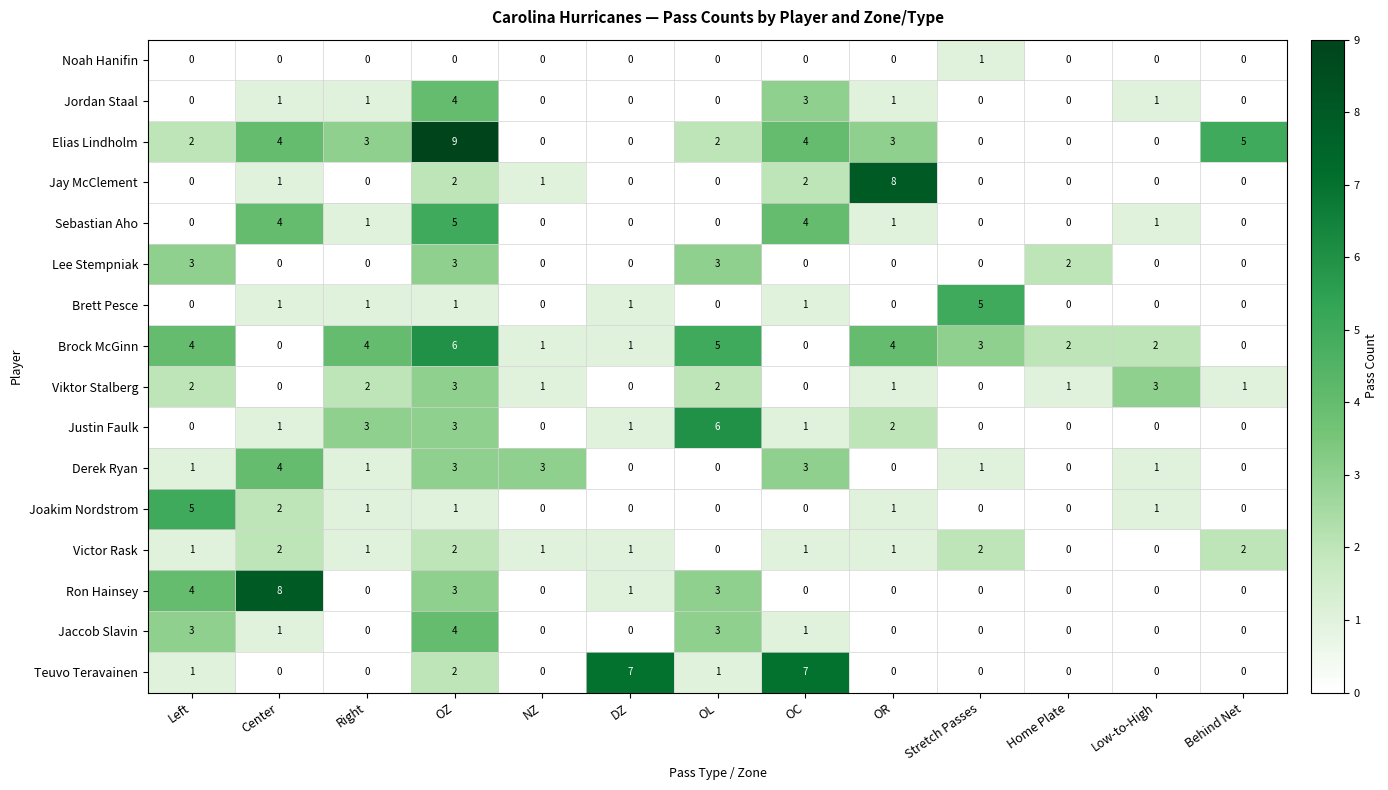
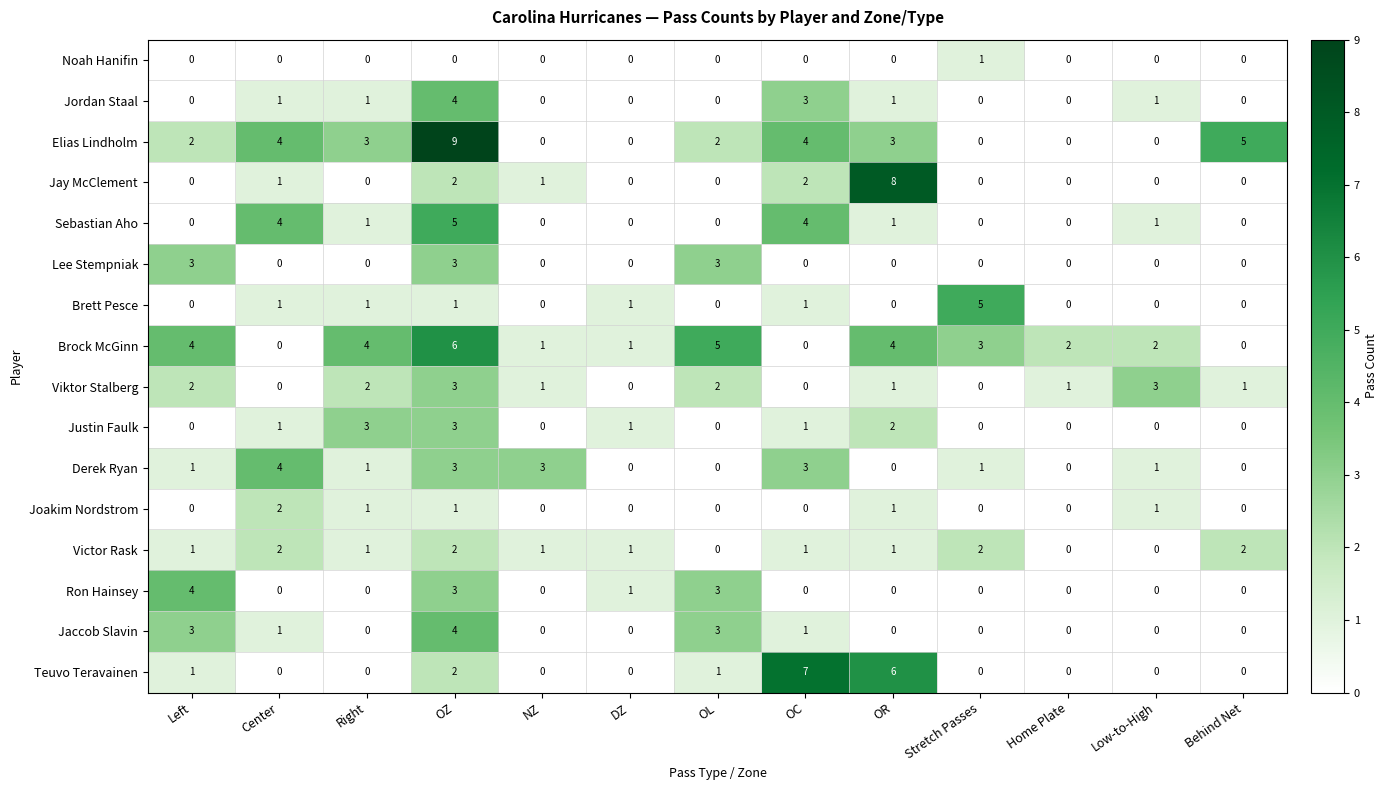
  {
    "Lee Stempniak": {
      "Left": 3,
      "Center": 0,
      "Right": 0,
      "OZ": 3,
      "NZ": 0,
      "DZ": 0,
      "OL": 3,
      "OC": 0,
      "OR": 0,
      "Stretch Passes": 0,
-     "Home Plate": 2,
+     "Home Plate": 0,
      "Low-to-High": 0,
      "Behind Net": 0
    },
    "Justin Faulk": {
      "Left": 0,
      "Center": 1,
      "Right": 3,
      "OZ": 3,
      "NZ": 0,
      "DZ": 1,
-     "OL": 6,
+     "OL": 0,
      "OC": 1,
      "OR": 2,
      "Stretch Passes": 0,
      "Home Plate": 0,
      "Low-to-High": 0,
      "Behind Net": 0
    },
    "Joakim Nordstrom": {
-     "Left": 5,
+     "Left": 0,
      "Center": 2,
      "Right": 1,
      "OZ": 1,
      "NZ": 0,
      "DZ": 0,
      "OL": 0,
      "OC": 0,
      "OR": 1,
      "Stretch Passes": 0,
      "Home Plate": 0,
      "Low-to-High": 1,
      "Behind Net": 0
    },
    "Ron Hainsey": {
      "Left": 4,
-     "Center": 8,
+     "Center": 0,
      "Right": 0,
      "OZ": 3,
      "NZ": 0,
      "DZ": 1,
      "OL": 3,
      "OC": 0,
      "OR": 0,
      "Stretch Passes": 0,
      "Home Plate": 0,
      "Low-to-High": 0,
      "Behind Net": 0
    },
    "Teuvo Teravainen": {
      "Left": 1,
      "Center": 0,
      "Right": 0,
      "OZ": 2,
      "NZ": 0,
-     "DZ": 7,
+     "DZ": 0,
      "OL": 1,
      "OC": 7,
-     "OR": 0,
+     "OR": 6,
      "Stretch Passes": 0,
      "Home Plate": 0,
      "Low-to-High": 0,
      "Behind Net": 0
    }
  }
